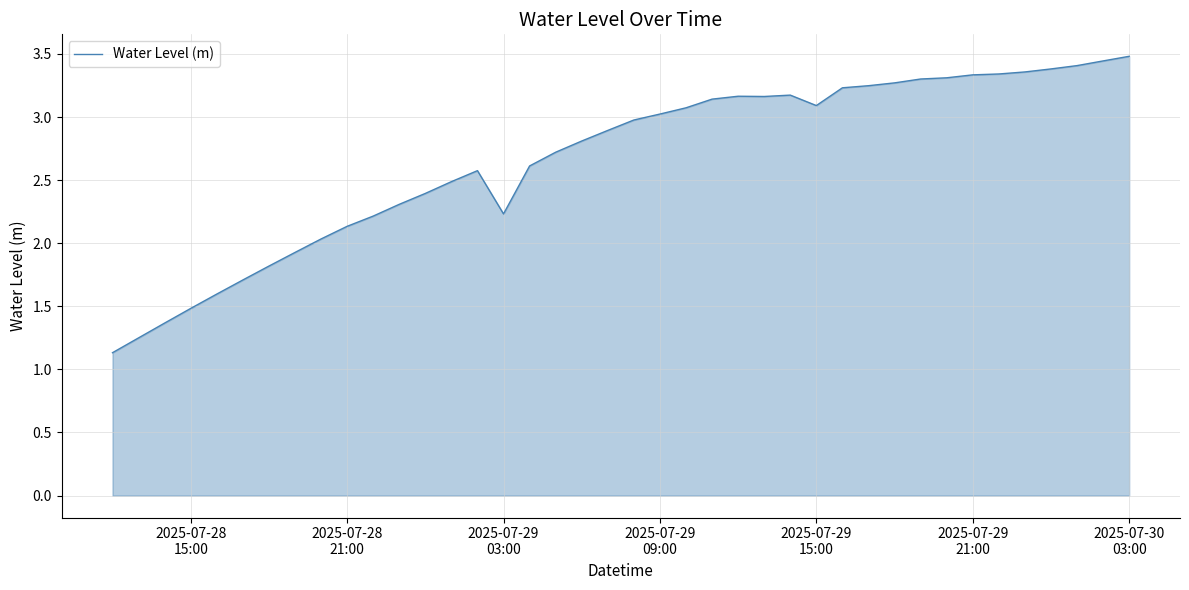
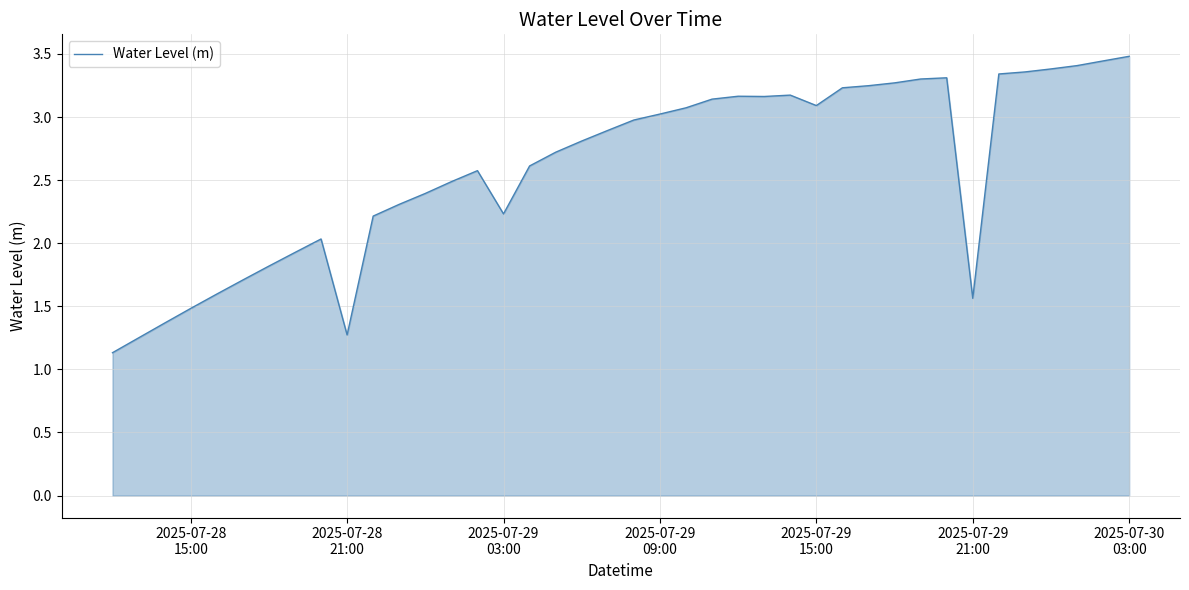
  {
    "2025-07-28 15:00": 1.48,
-   "2025-07-28 21:00": 2.13,
+   "2025-07-28 21:00": 1.27,
    "2025-07-29 03:00": 2.23,
    "2025-07-29 09:00": 3.02,
    "2025-07-29 15:00": 3.09,
-   "2025-07-29 21:00": 3.33,
+   "2025-07-29 21:00": 1.56,
    "2025-07-30 03:00": 3.48
  }
